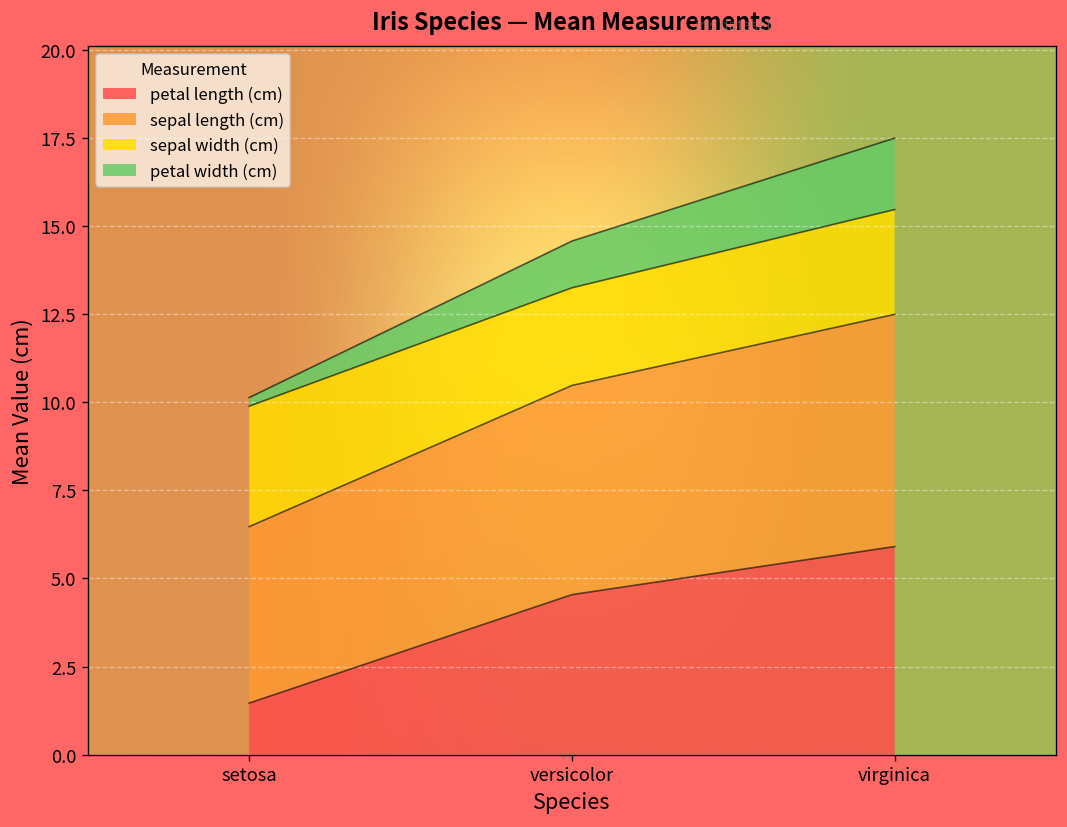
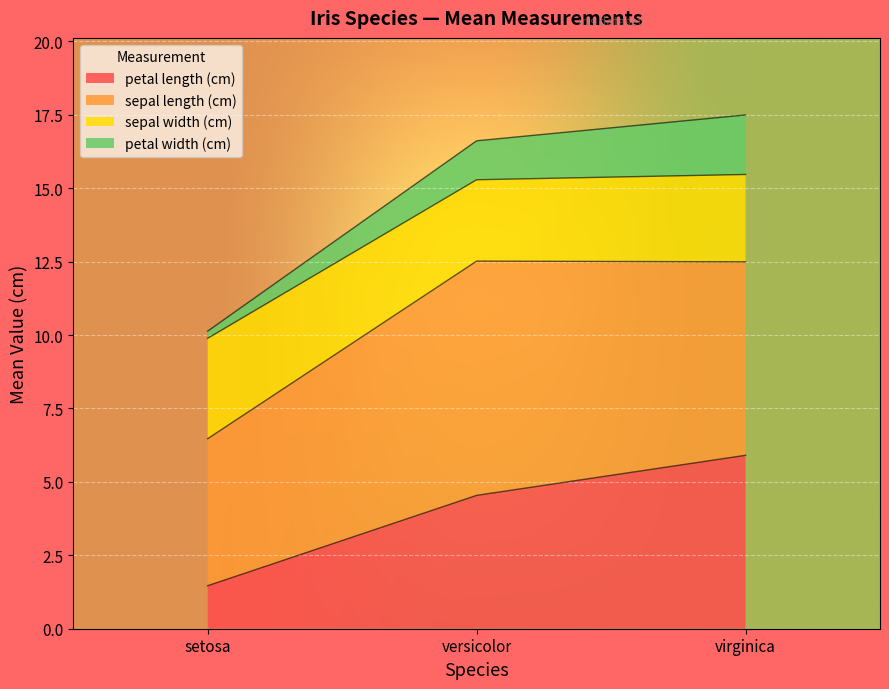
  {
    "petal length (cm)": {
      "setosa": 1.5,
      "versicolor": 4.5,
      "virginica": 5.9
    },
    "sepal length (cm)": {
      "setosa": 5.0,
-     "versicolor": 5.9,
+     "versicolor": 8.0,
      "virginica": 6.6
    },
    "sepal width (cm)": {
      "setosa": 3.4,
      "versicolor": 2.8,
      "virginica": 3.0
    },
    "petal width (cm)": {
      "setosa": 0.2,
      "versicolor": 1.3,
      "virginica": 2.0
    }
  }
